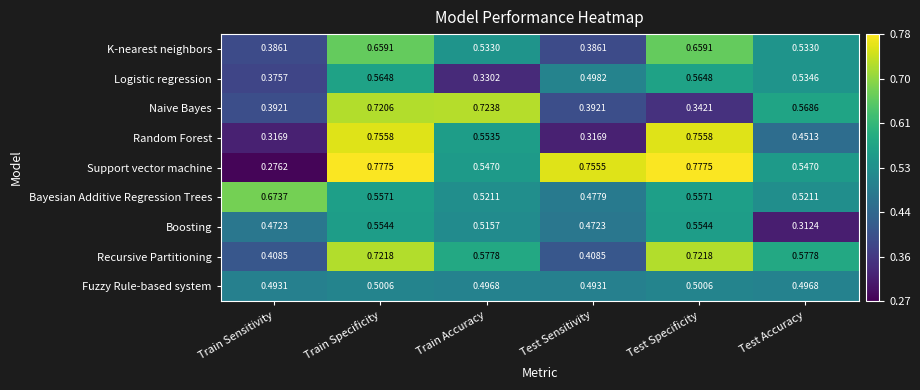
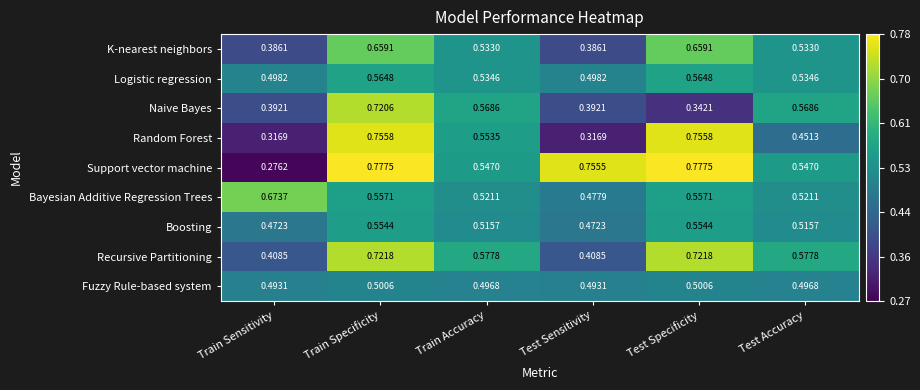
  {
    "K-nearest neighbors": {
      "Train Sensitivity": 0.3861,
      "Train Specificity": 0.6591,
      "Train Accuracy": 0.5330,
      "Test Sensitivity": 0.3861,
      "Test Specificity": 0.6591,
      "Test Accuracy": 0.5330
    },
    "Logistic regression": {
-     "Train Sensitivity": 0.3757,
+     "Train Sensitivity": 0.4982,
      "Train Specificity": 0.5648,
-     "Train Accuracy": 0.3302,
+     "Train Accuracy": 0.5346,
      "Test Sensitivity": 0.4982,
      "Test Specificity": 0.5648,
      "Test Accuracy": 0.5346
    },
    "Naive Bayes": {
      "Train Sensitivity": 0.3921,
      "Train Specificity": 0.7206,
-     "Train Accuracy": 0.7238,
+     "Train Accuracy": 0.5686,
      "Test Sensitivity": 0.3921,
      "Test Specificity": 0.3421,
      "Test Accuracy": 0.5686
    },
    "Random Forest": {
      "Train Sensitivity": 0.3169,
      "Train Specificity": 0.7558,
      "Train Accuracy": 0.5535,
      "Test Sensitivity": 0.3169,
      "Test Specificity": 0.7558,
      "Test Accuracy": 0.4513
    },
    "Support vector machine": {
      "Train Sensitivity": 0.2762,
      "Train Specificity": 0.7775,
      "Train Accuracy": 0.5470,
      "Test Sensitivity": 0.7555,
      "Test Specificity": 0.7775,
      "Test Accuracy": 0.5470
    },
    "Bayesian Additive Regression Trees": {
      "Train Sensitivity": 0.6737,
      "Train Specificity": 0.5571,
      "Train Accuracy": 0.5211,
      "Test Sensitivity": 0.4779,
      "Test Specificity": 0.5571,
      "Test Accuracy": 0.5211
    },
    "Boosting": {
      "Train Sensitivity": 0.4723,
      "Train Specificity": 0.5544,
      "Train Accuracy": 0.5157,
      "Test Sensitivity": 0.4723,
      "Test Specificity": 0.5544,
-     "Test Accuracy": 0.3124
+     "Test Accuracy": 0.5157
    },
    "Recursive Partitioning": {
      "Train Sensitivity": 0.4085,
      "Train Specificity": 0.7218,
      "Train Accuracy": 0.5778,
      "Test Sensitivity": 0.4085,
      "Test Specificity": 0.7218,
      "Test Accuracy": 0.5778
    },
    "Fuzzy Rule-based system": {
      "Train Sensitivity": 0.4931,
      "Train Specificity": 0.5006,
      "Train Accuracy": 0.4968,
      "Test Sensitivity": 0.4931,
      "Test Specificity": 0.5006,
      "Test Accuracy": 0.4968
    }
  }
